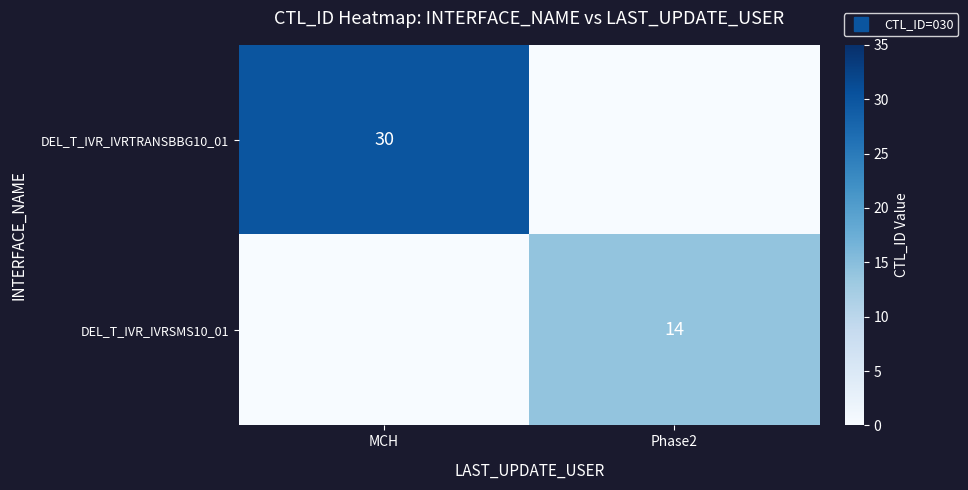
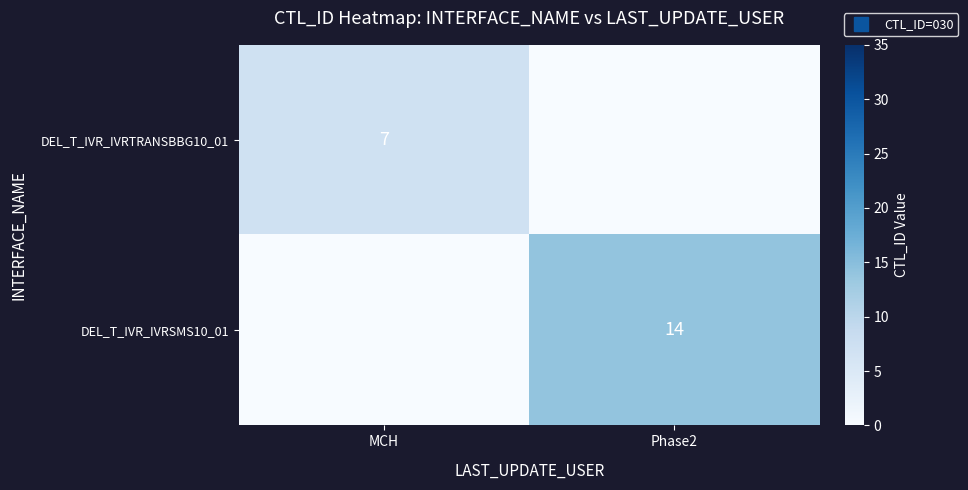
  {
    "DEL_T_IVR_IVRTRANSBBG10_01": {
-     "MCH": 30
+     "MCH": 7
    },
    "DEL_T_IVR_IVRSMS10_01": {
      "Phase2": 14
    }
  }
